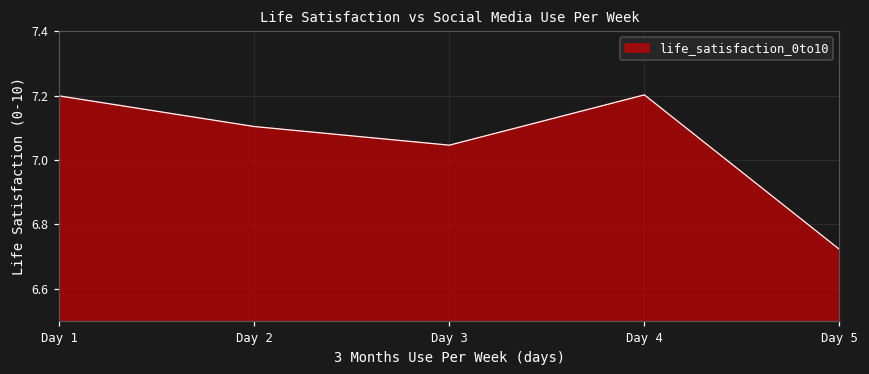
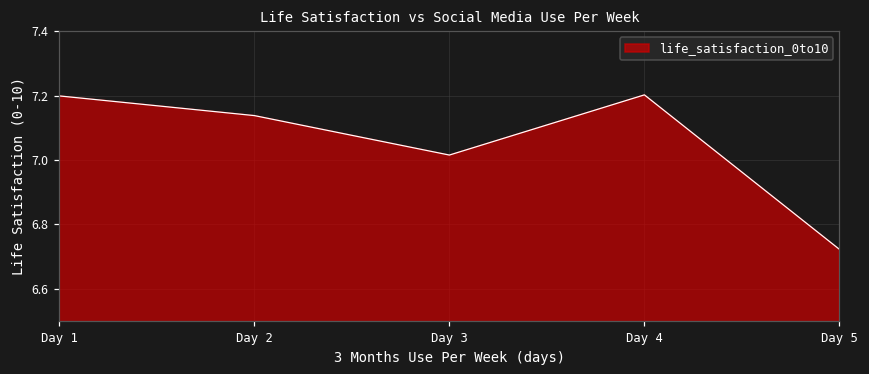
  {
    "Day 1": 7.20,
-   "Day 2": 7.10,
-   "Day 3": 7.05,
+   "Day 2": 7.14,
+   "Day 3": 7.02,
    "Day 4": 7.20,
    "Day 5": 6.72
  }
